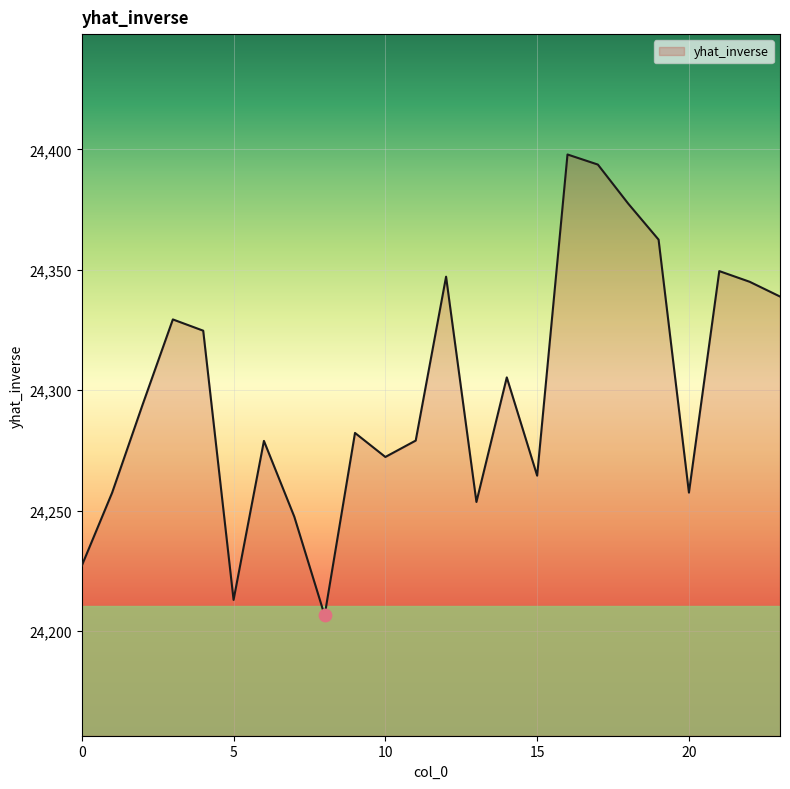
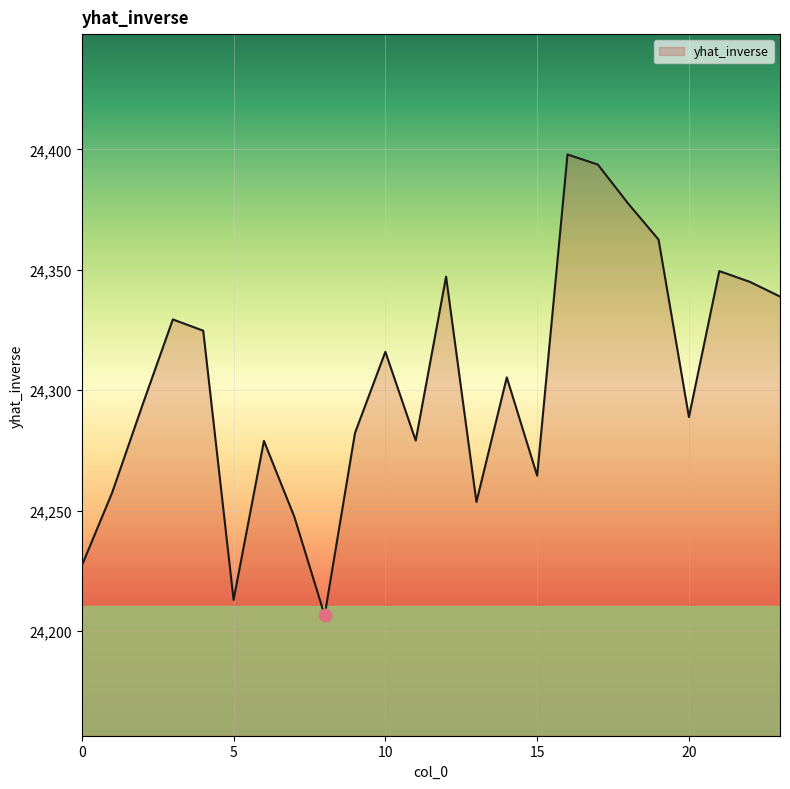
  {
    "yhat_inverse": {
      "0": "24,227",
      "5": "24,213",
-     "10": "24,272",
+     "10": "24,316",
      "15": "24,264",
-     "20": "24,257"
+     "20": "24,289"
    }
  }
